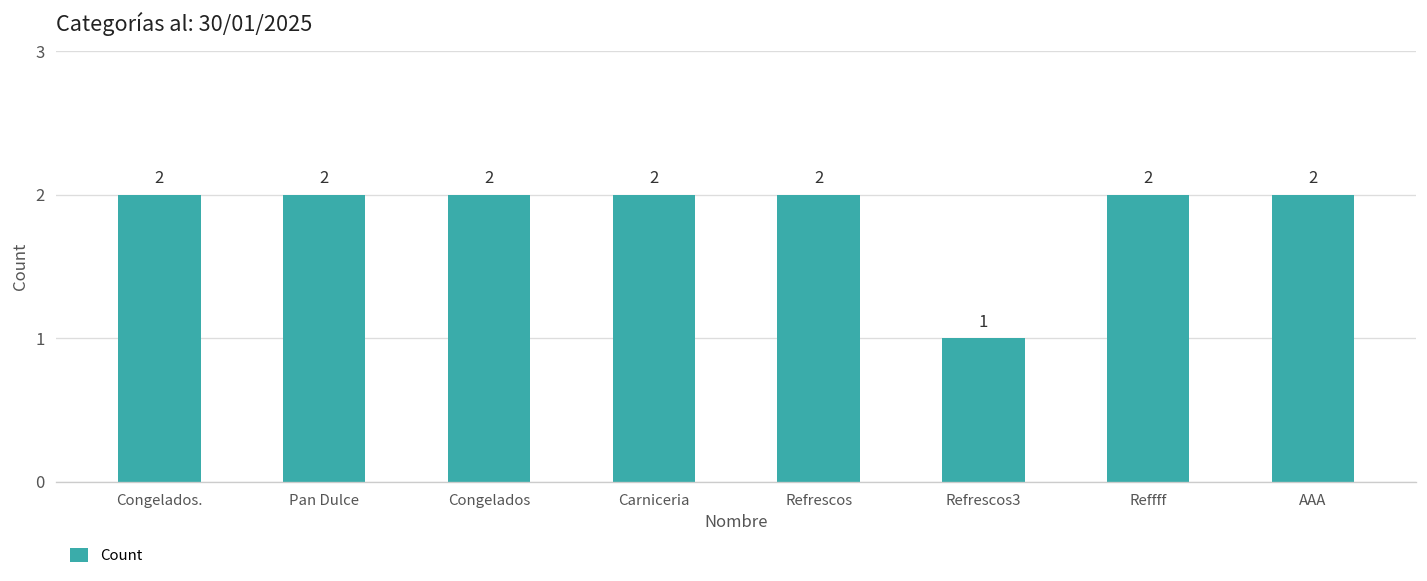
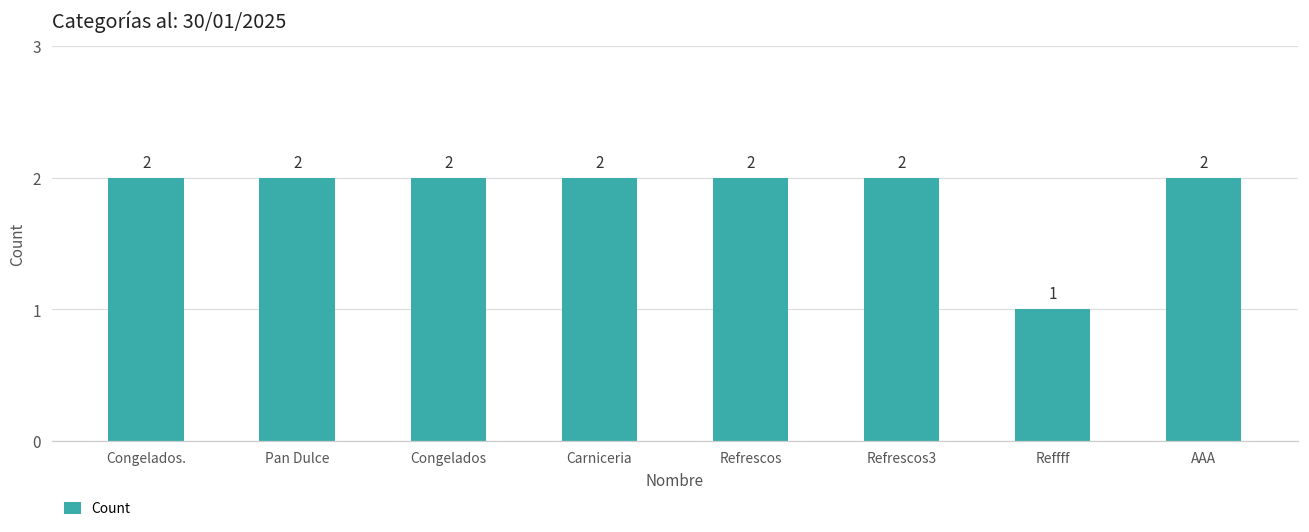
  {
    "Congelados.": 2,
    "Pan Dulce": 2,
    "Congelados": 2,
    "Carniceria": 2,
    "Refrescos": 2,
-   "Refrescos3": 1,
-   "Reffff": 2,
+   "Refrescos3": 2,
+   "Reffff": 1,
    "AAA": 2
  }
